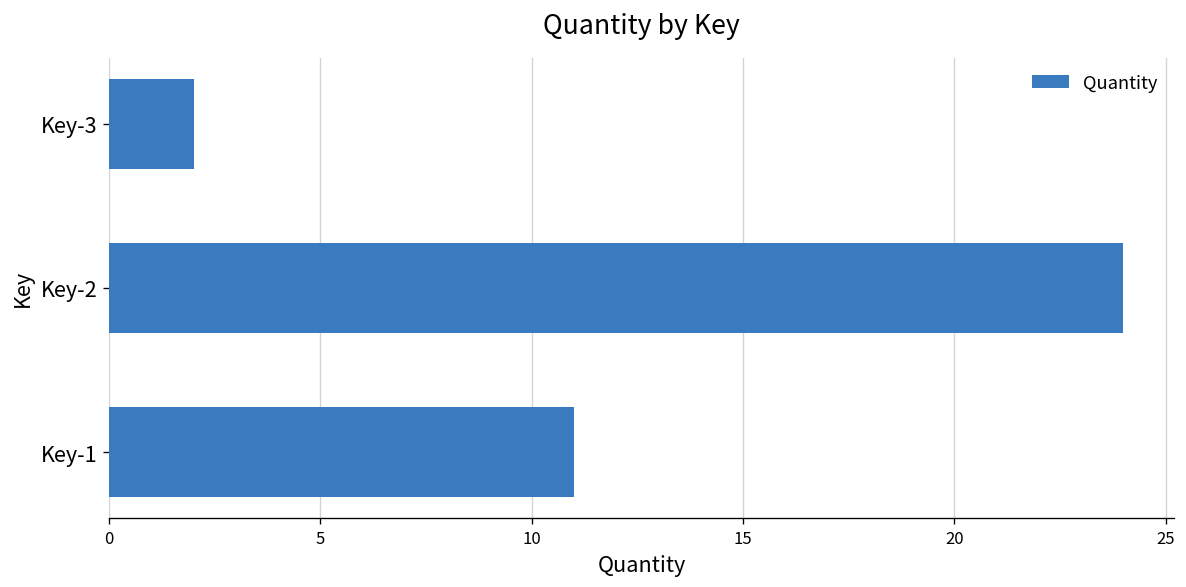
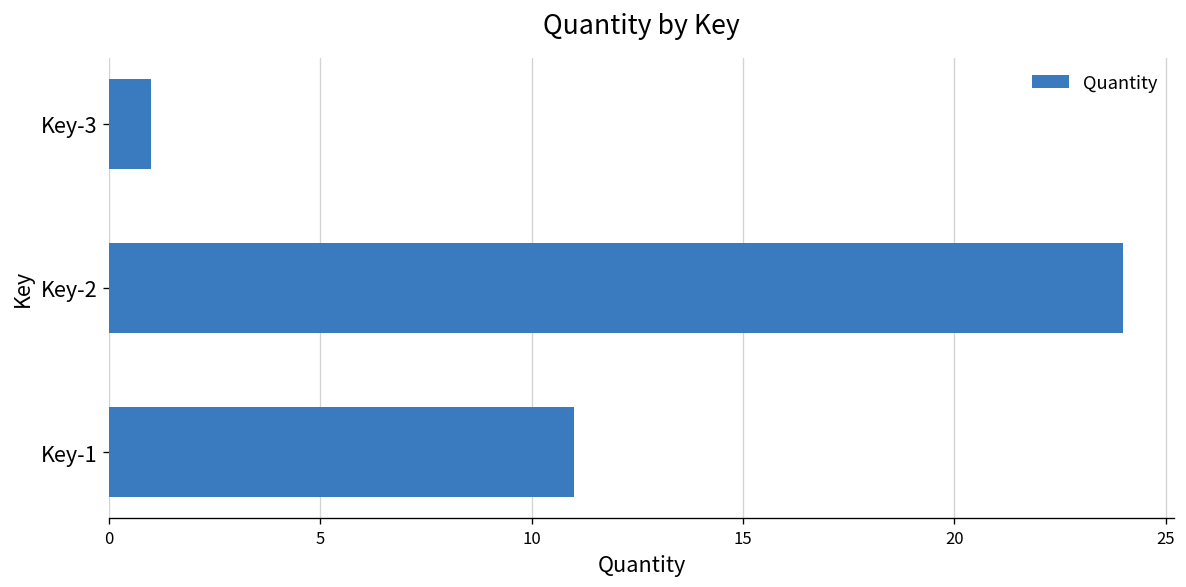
  {
-   "Key-3": 2,
+   "Key-3": 1,
    "Key-2": 24,
    "Key-1": 11
  }
